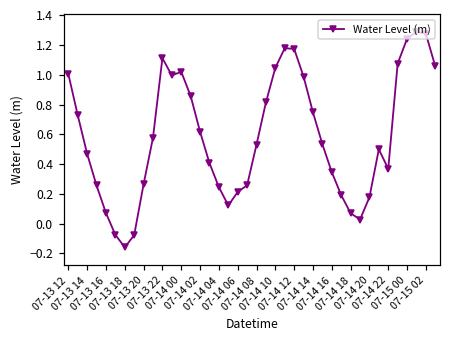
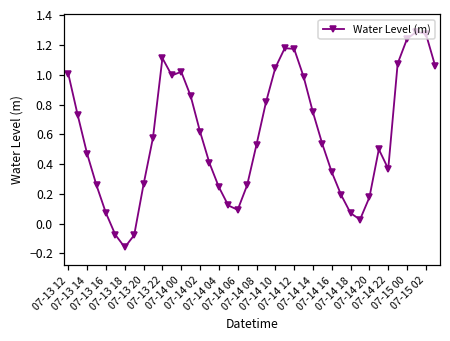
  {
    "07-13 12": 1.01,
    "07-13 14": 0.47,
    "07-13 16": 0.07,
    "07-13 18": -0.16,
    "07-13 20": 0.27,
    "07-13 22": 1.11,
    "07-14 00": 1.02,
    "07-14 02": 0.62,
    "07-14 04": 0.25,
-   "07-14 06": 0.21,
+   "07-14 06": 0.09,
    "07-14 08": 0.53,
    "07-14 10": 1.05,
    "07-14 12": 1.17,
    "07-14 14": 0.75,
    "07-14 16": 0.35,
    "07-14 18": 0.07,
    "07-14 20": 0.18,
    "07-14 22": 0.37
  }
